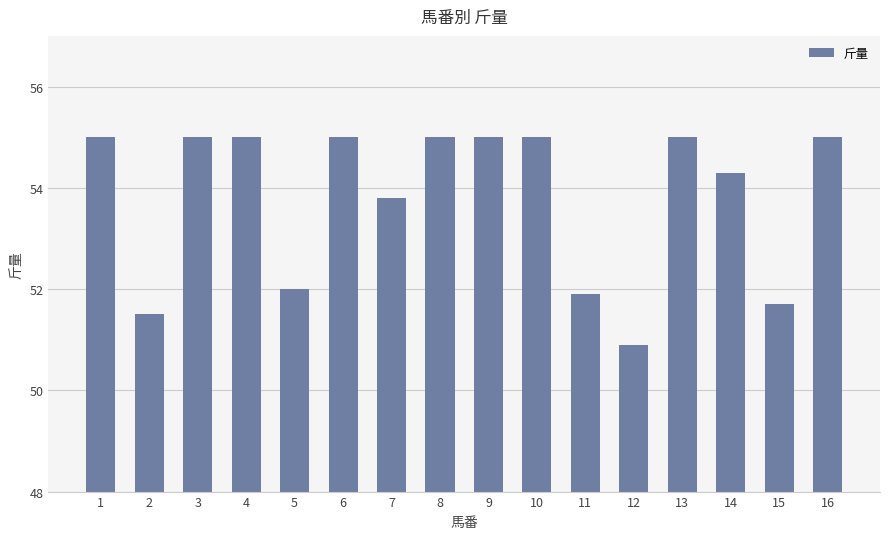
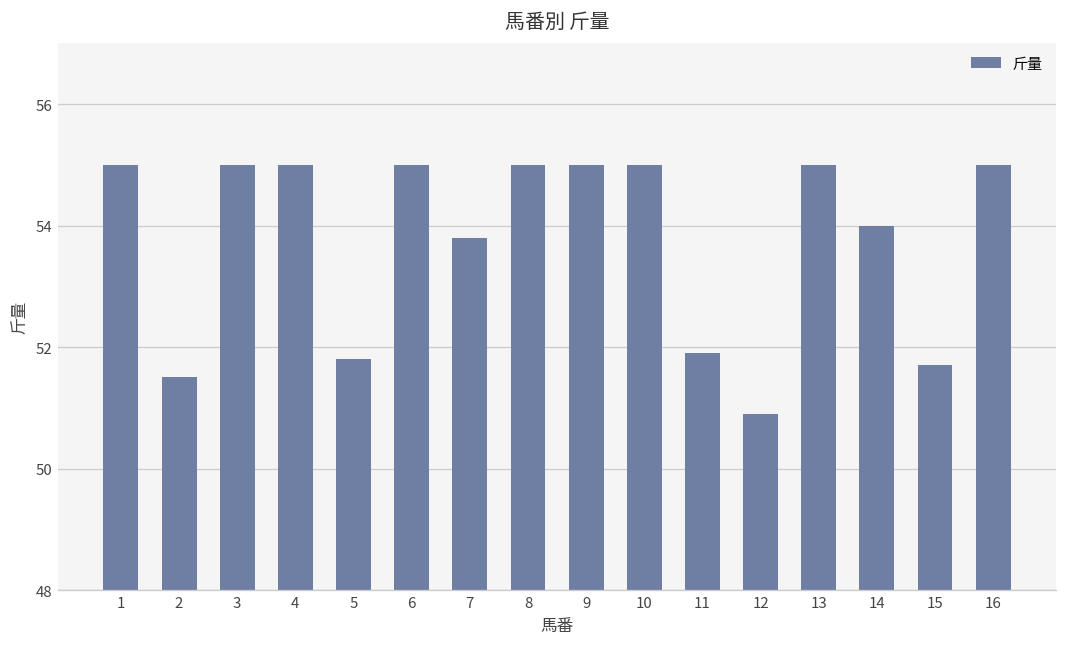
  {
    "1": 55.0,
    "2": 51.5,
    "3": 55.0,
    "4": 55.0,
-   "5": 52.0,
+   "5": 51.8,
    "6": 55.0,
    "7": 53.8,
    "8": 55.0,
    "9": 55.0,
    "10": 55.0,
    "11": 51.9,
    "12": 50.9,
    "13": 55.0,
-   "14": 54.3,
+   "14": 54.0,
    "15": 51.7,
    "16": 55.0
  }
